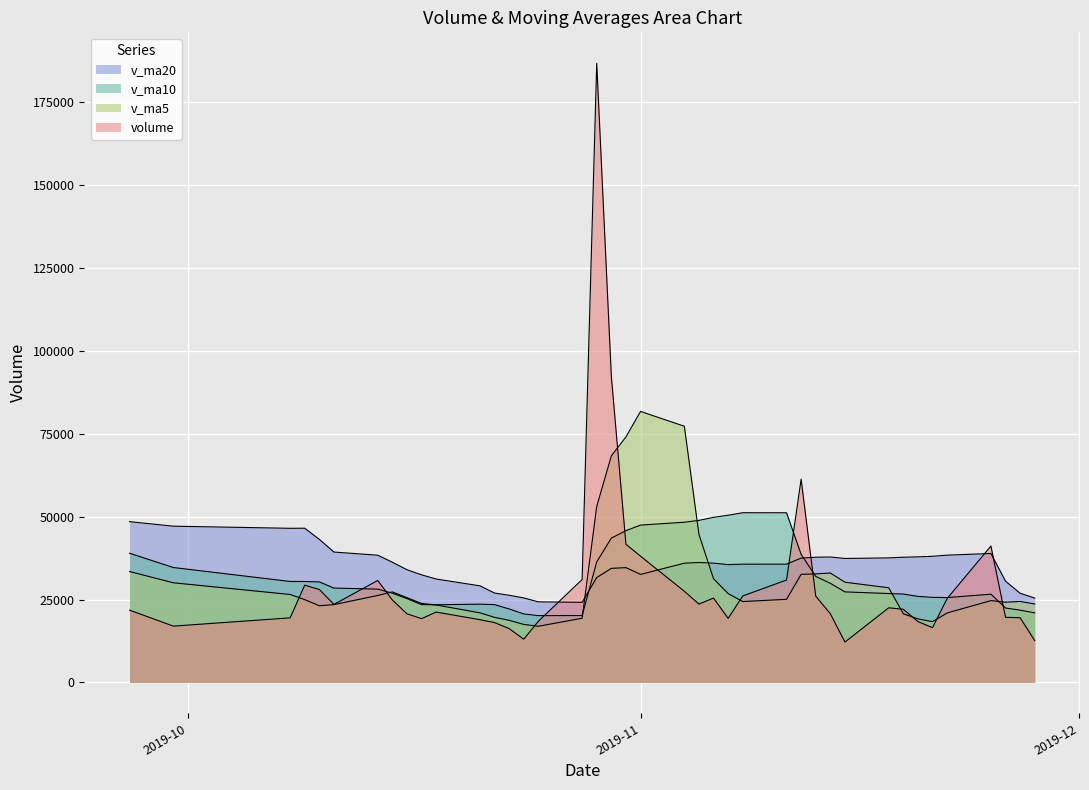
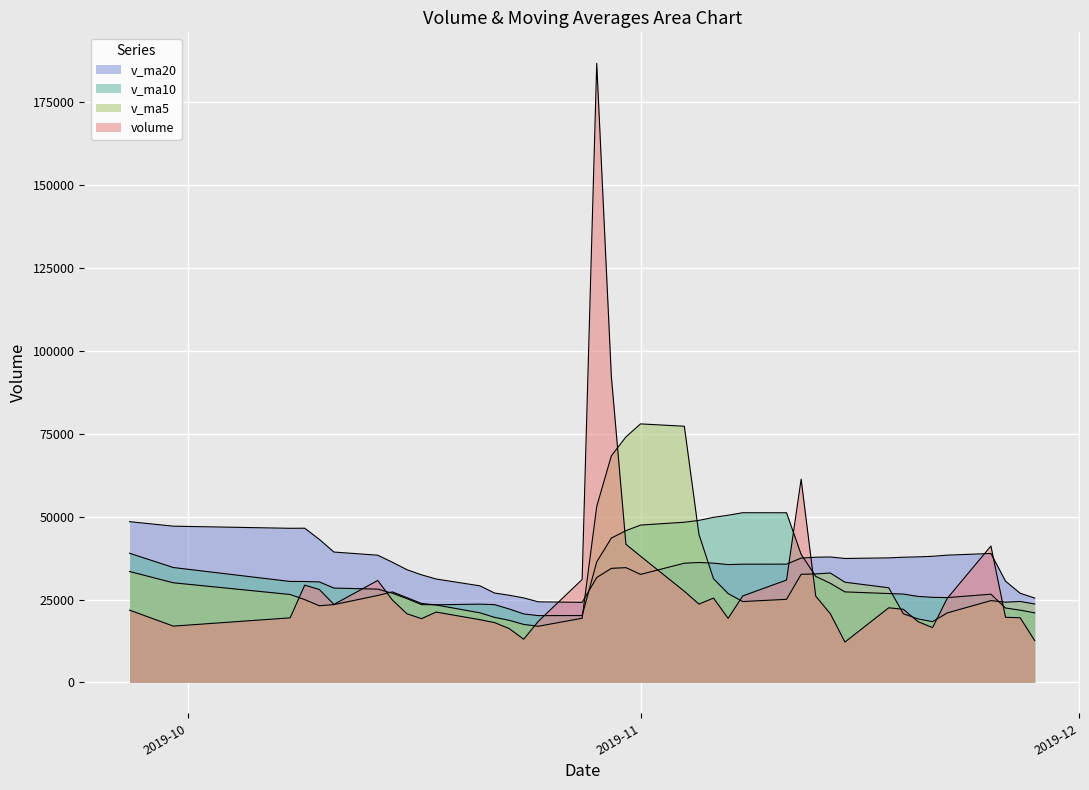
  {
    "v_ma20": {
      "2019-11": 33000
    },
    "v_ma10": {
      "2019-11": 47000
    },
    "v_ma5": {
-     "2019-11": 82000
+     "2019-11": 78000
    },
    "volume": {
      "2019-11": 38000
    }
  }
